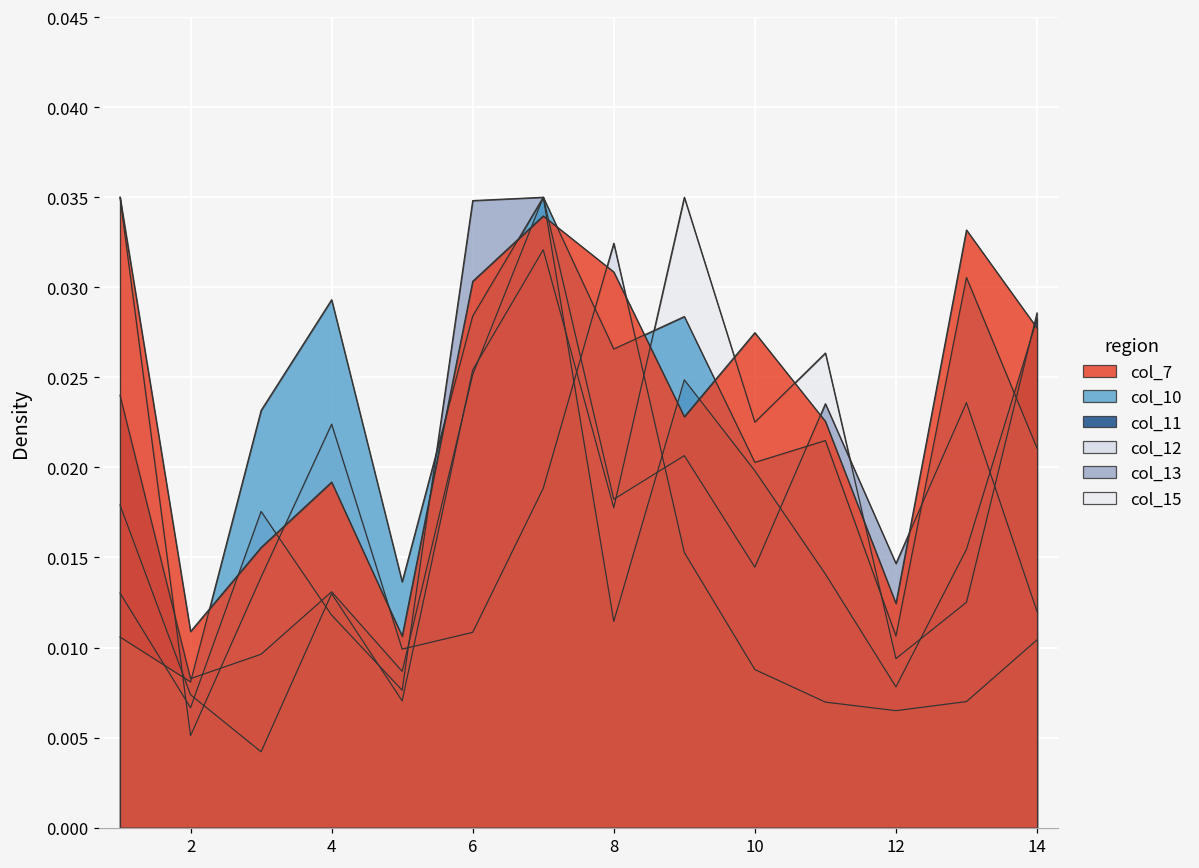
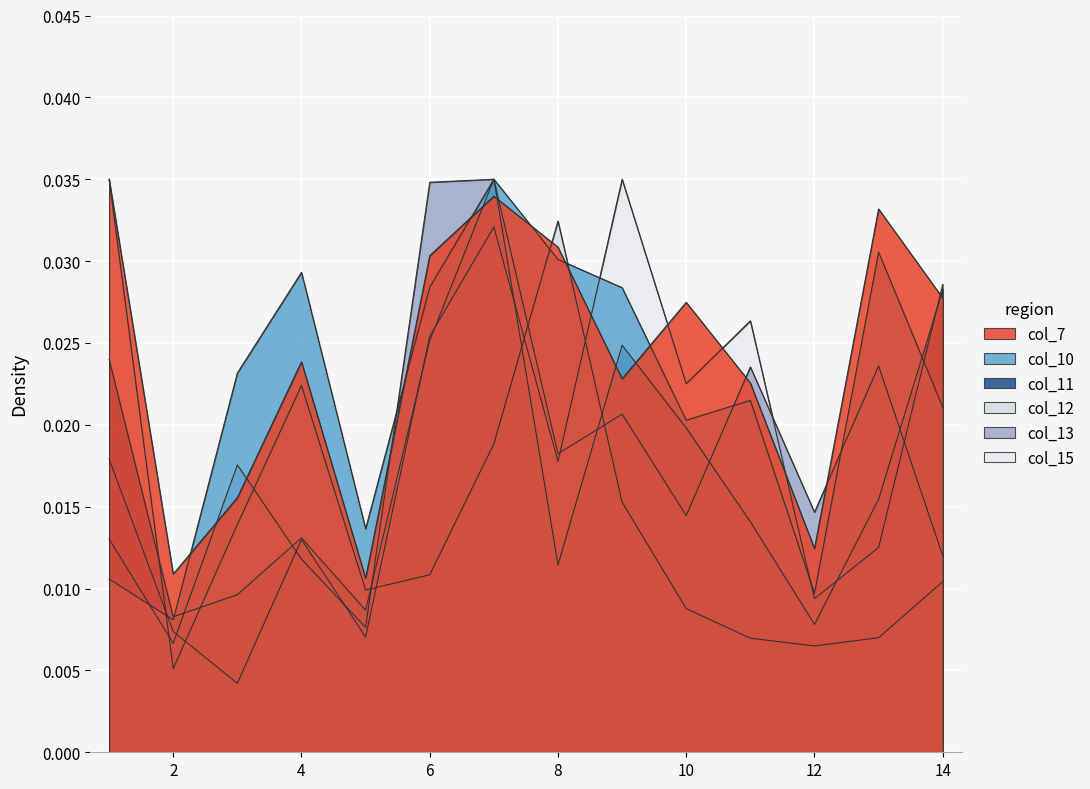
  {
    "col_13": {
      "2": 0.0067,
      "4": 0.0118,
      "6": 0.0348,
      "8": 0.0182,
      "10": 0.0145,
      "12": 0.0147,
      "14": 0.0120
    },
    "col_11": {
      "2": 0.0083,
      "6": 0.0252,
      "8": 0.0115,
      "10": 0.0198,
      "12": 0.0078,
      "14": 0.0282
    },
    "col_10": {
      "2": 0.0081,
      "4": 0.0293,
      "6": 0.0284,
-     "8": 0.0266,
+     "8": 0.0301,
      "10": 0.0203,
-     "12": 0.0106,
+     "12": 0.0097,
      "14": 0.0211
    },
    "col_7": {
      "2": 0.0109,
-     "4": 0.0192,
+     "4": 0.0239,
      "6": 0.0303,
      "8": 0.0309,
      "10": 0.0275,
      "12": 0.0124,
      "14": 0.0277
    }
  }
